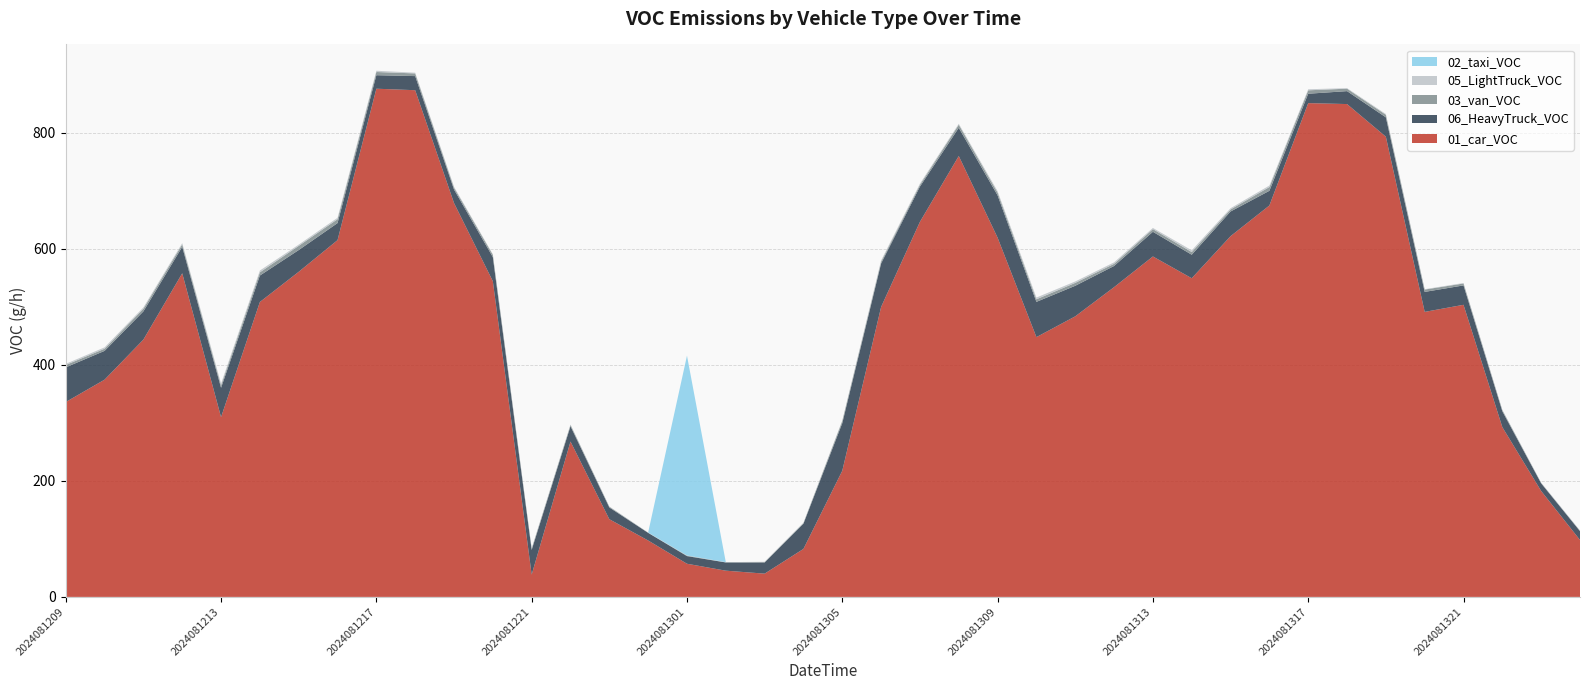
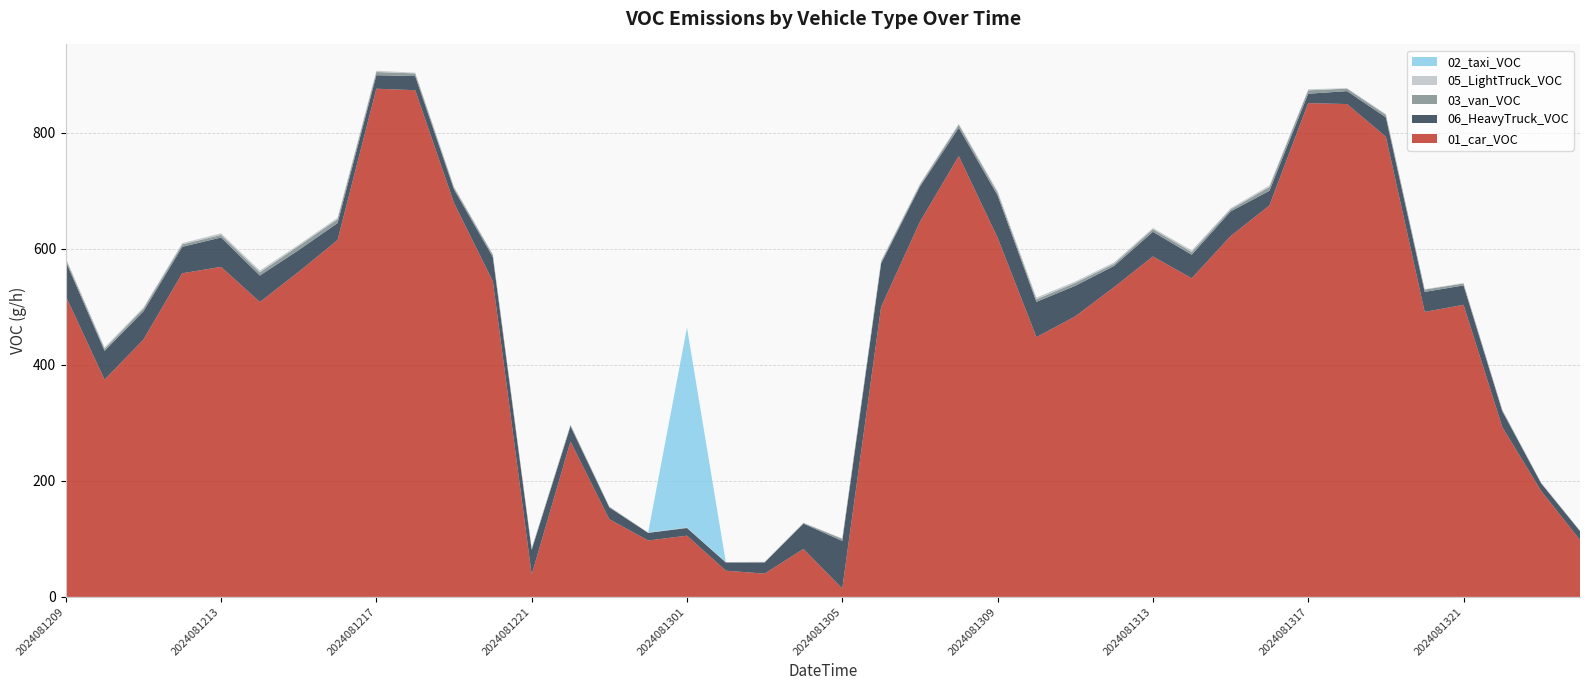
  {
    "01_car_VOC": {
-     "2024081209": 340,
-     "2024081213": 310,
+     "2024081209": 520,
+     "2024081213": 570,
      "2024081217": 880,
      "2024081221": 40,
-     "2024081301": 60,
-     "2024081305": 220,
+     "2024081301": 110,
+     "2024081305": 10,
      "2024081309": 620,
      "2024081313": 590,
      "2024081317": 850,
      "2024081321": 500
    },
    "06_HeavyTruck_VOC": {
      "2024081213": 50,
      "2024081217": 20,
      "2024081309": 70,
      "2024081313": 40,
      "2024081317": 20
    },
    "02_taxi_VOC": {
      "2024081301": 340
    }
  }
